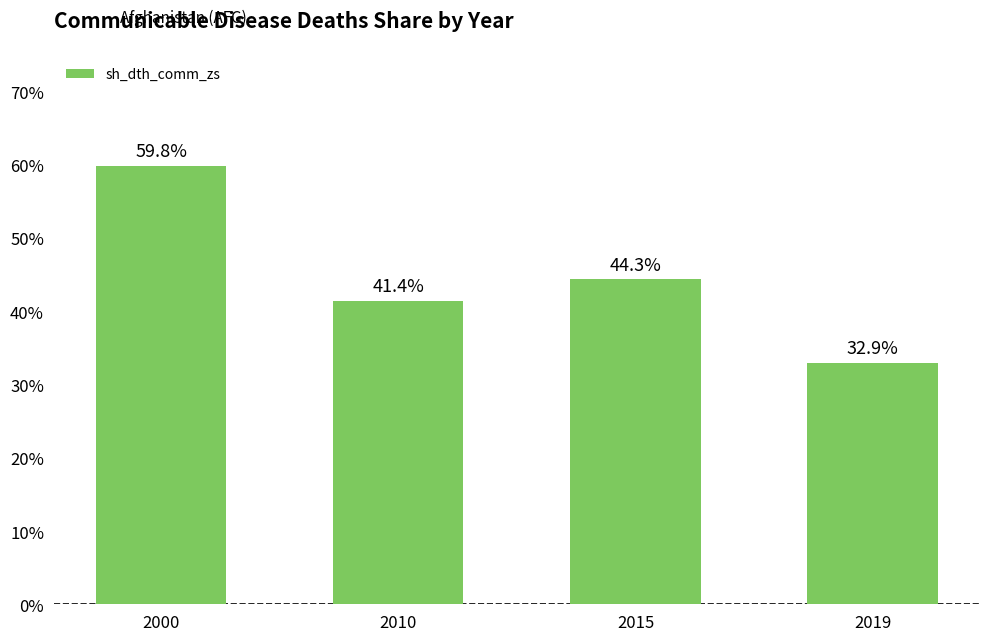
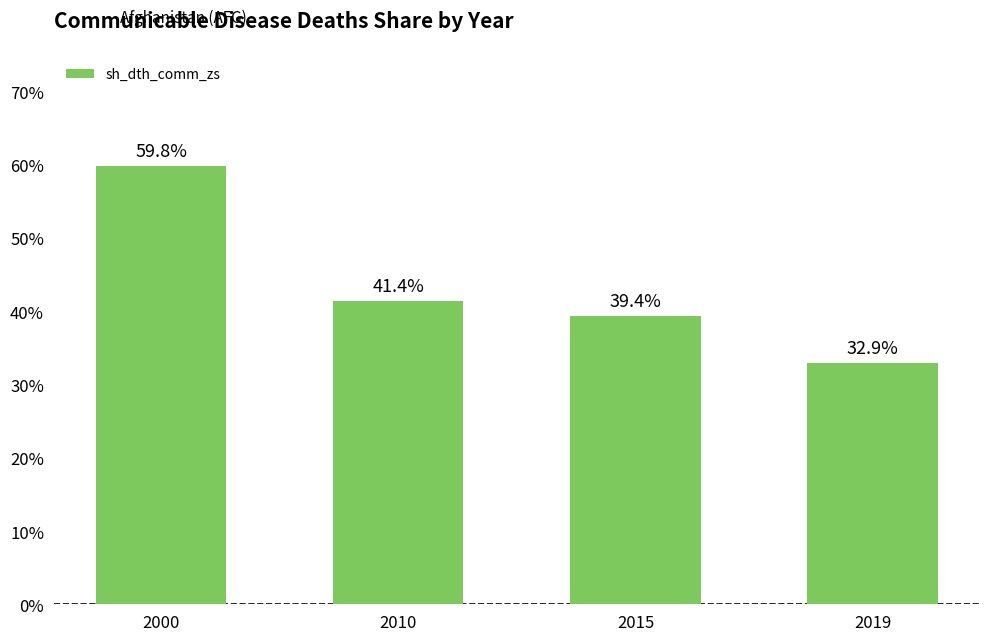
  {
    "2000": "59.8%",
    "2010": "41.4%",
-   "2015": "44.3%",
+   "2015": "39.4%",
    "2019": "32.9%"
  }
